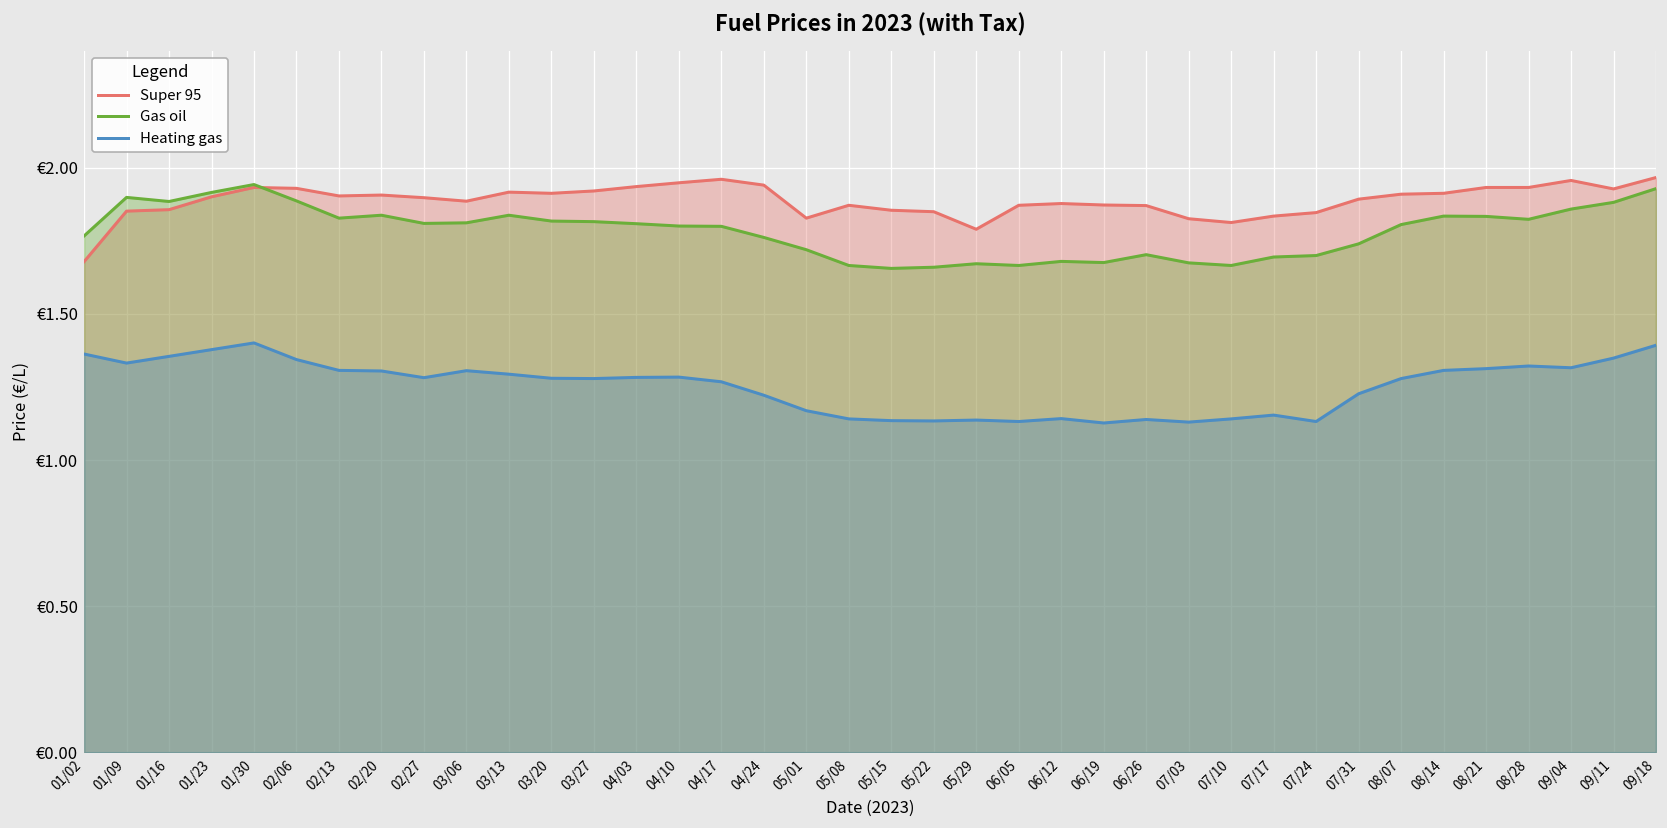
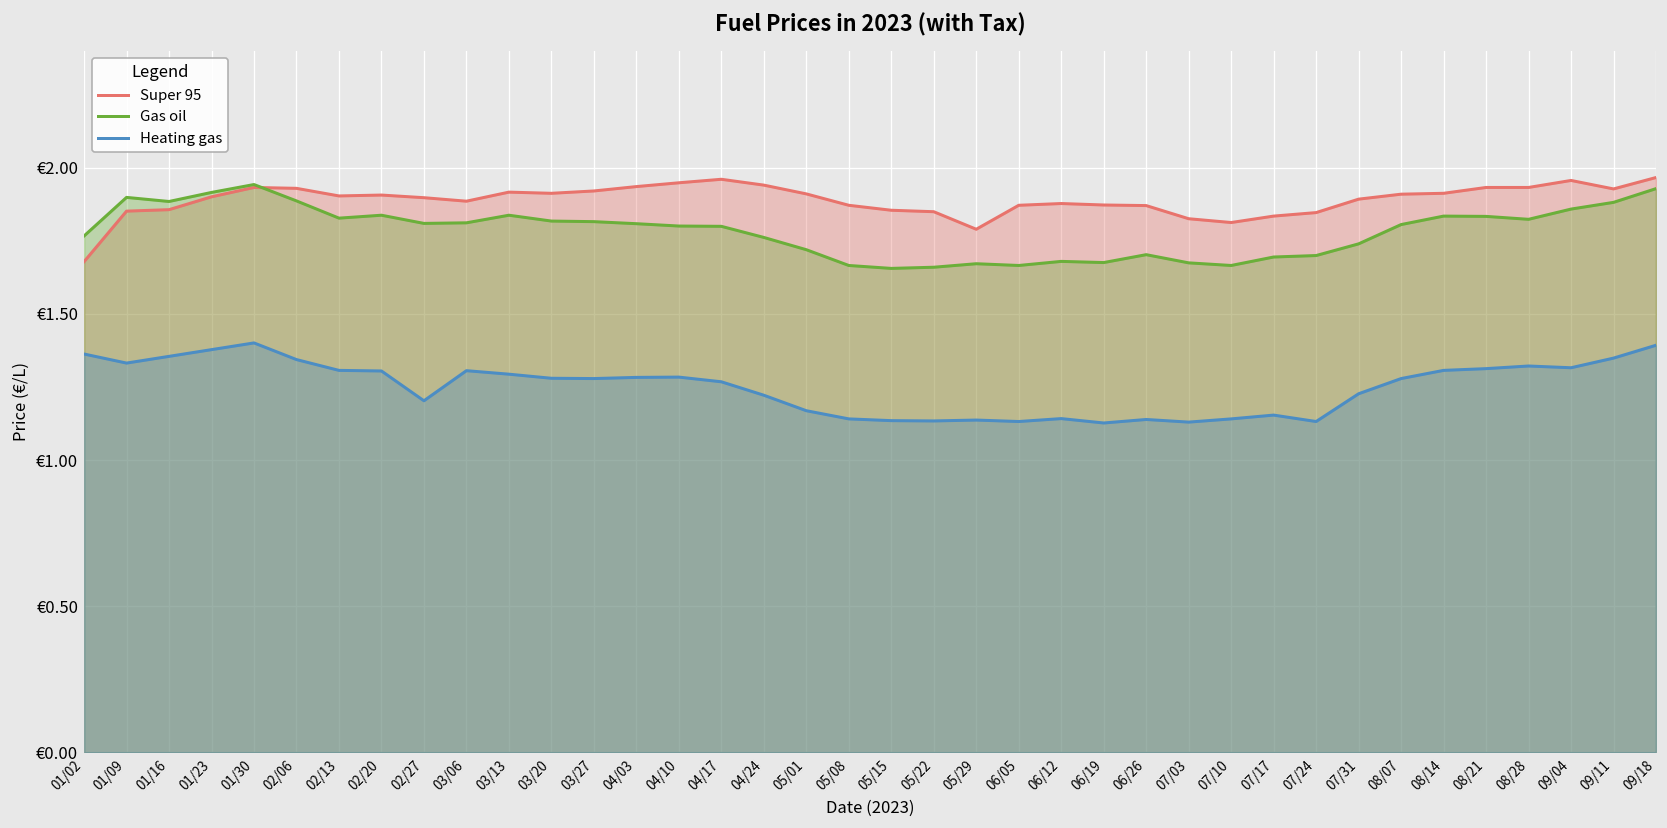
  {
    "Super 95": {
      "01/02": "€1.68",
      "01/09": "€1.85",
      "01/16": "€1.86",
      "01/23": "€1.90",
      "02/06": "€1.93",
      "02/13": "€1.90",
      "02/20": "€1.91",
      "02/27": "€1.90",
      "03/06": "€1.89",
      "03/13": "€1.92",
      "03/20": "€1.91",
      "03/27": "€1.92",
      "04/03": "€1.94",
      "04/10": "€1.95",
      "04/17": "€1.96",
      "04/24": "€1.94",
-     "05/01": "€1.83",
+     "05/01": "€1.91",
      "05/08": "€1.87",
      "05/15": "€1.86",
      "05/22": "€1.85",
      "05/29": "€1.79",
      "06/05": "€1.87",
      "06/12": "€1.88",
      "06/19": "€1.87",
      "06/26": "€1.87",
      "07/03": "€1.83",
      "07/10": "€1.81",
      "07/17": "€1.84",
      "07/24": "€1.85",
      "07/31": "€1.89",
      "08/07": "€1.91",
      "08/14": "€1.91",
      "08/21": "€1.93",
      "08/28": "€1.93",
      "09/04": "€1.96",
      "09/11": "€1.93",
      "09/18": "€1.97"
    },
    "Gas oil": {
      "01/02": "€1.77",
      "01/09": "€1.90",
      "01/16": "€1.89",
      "01/23": "€1.92",
      "02/06": "€1.89",
      "02/13": "€1.83",
      "02/20": "€1.84",
      "02/27": "€1.81",
      "03/06": "€1.81",
      "03/13": "€1.84",
      "03/20": "€1.82",
      "03/27": "€1.82",
      "04/03": "€1.81",
      "04/10": "€1.80",
      "04/17": "€1.80",
      "04/24": "€1.76",
      "05/01": "€1.72",
      "05/08": "€1.67",
      "05/15": "€1.66",
      "05/22": "€1.66",
      "05/29": "€1.67",
      "06/05": "€1.67",
      "06/12": "€1.68",
      "06/19": "€1.68",
      "06/26": "€1.70",
      "07/03": "€1.68",
      "07/10": "€1.67",
      "07/17": "€1.70",
      "07/24": "€1.70",
      "07/31": "€1.74",
      "08/07": "€1.81",
      "08/14": "€1.84",
      "08/21": "€1.83",
      "08/28": "€1.82",
      "09/04": "€1.86",
      "09/11": "€1.88",
      "09/18": "€1.93"
    },
    "Heating gas": {
      "01/02": "€1.36",
      "01/09": "€1.33",
      "01/16": "€1.36",
      "01/23": "€1.38",
      "01/30": "€1.40",
      "02/06": "€1.34",
      "02/13": "€1.31",
      "02/20": "€1.31",
-     "02/27": "€1.28",
+     "02/27": "€1.20",
      "03/06": "€1.31",
      "03/13": "€1.29",
      "03/20": "€1.28",
      "03/27": "€1.28",
      "04/03": "€1.28",
      "04/10": "€1.28",
      "04/17": "€1.27",
      "04/24": "€1.22",
      "05/01": "€1.17",
      "05/08": "€1.14",
      "05/15": "€1.14",
      "05/22": "€1.13",
      "05/29": "€1.14",
      "06/05": "€1.13",
      "06/12": "€1.14",
      "06/19": "€1.13",
      "06/26": "€1.14",
      "07/03": "€1.13",
      "07/10": "€1.14",
      "07/17": "€1.15",
      "07/24": "€1.13",
      "07/31": "€1.23",
      "08/07": "€1.28",
      "08/14": "€1.31",
      "08/21": "€1.31",
      "08/28": "€1.32",
      "09/04": "€1.32",
      "09/11": "€1.35",
      "09/18": "€1.39"
    }
  }
